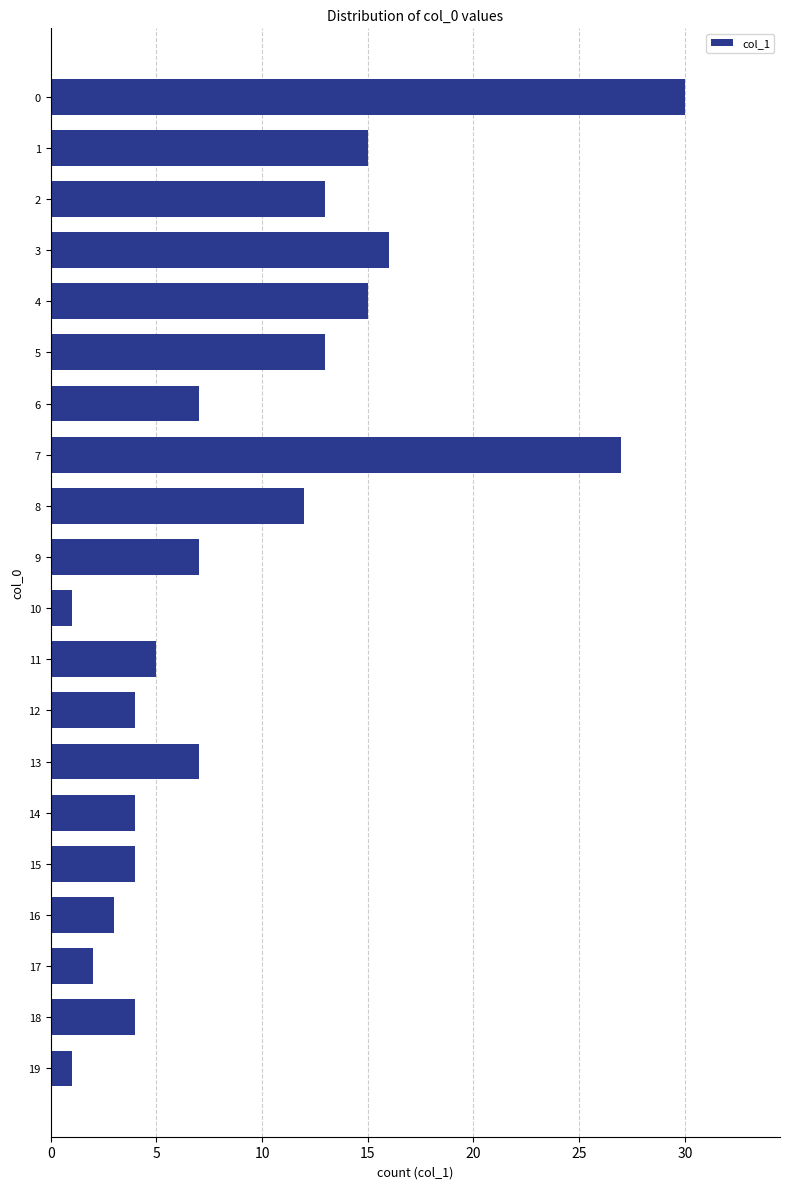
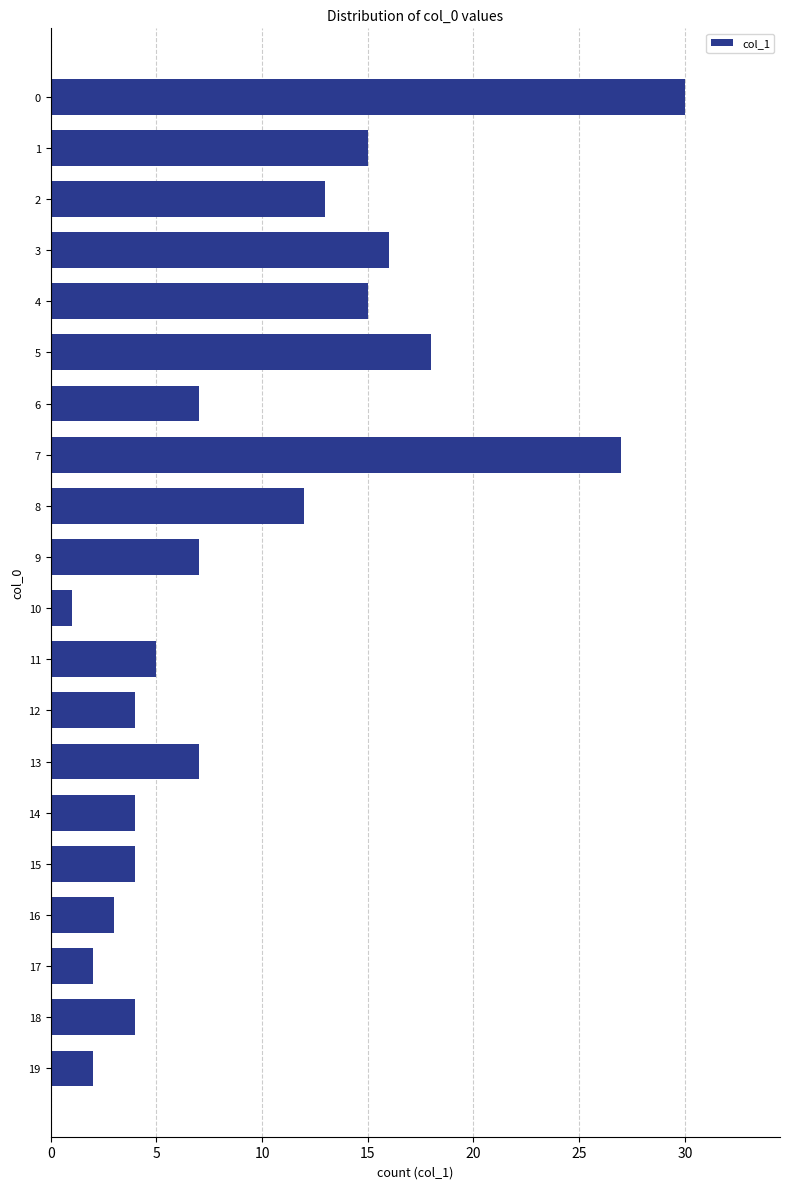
  {
    "0": 30,
    "1": 15,
    "2": 13,
    "3": 16,
    "4": 15,
-   "5": 13,
+   "5": 18,
    "6": 7,
    "7": 27,
    "8": 12,
    "9": 7,
    "10": 1,
    "11": 5,
    "12": 4,
    "13": 7,
    "14": 4,
    "15": 4,
    "16": 3,
    "17": 2,
    "18": 4,
-   "19": 1
+   "19": 2
  }
